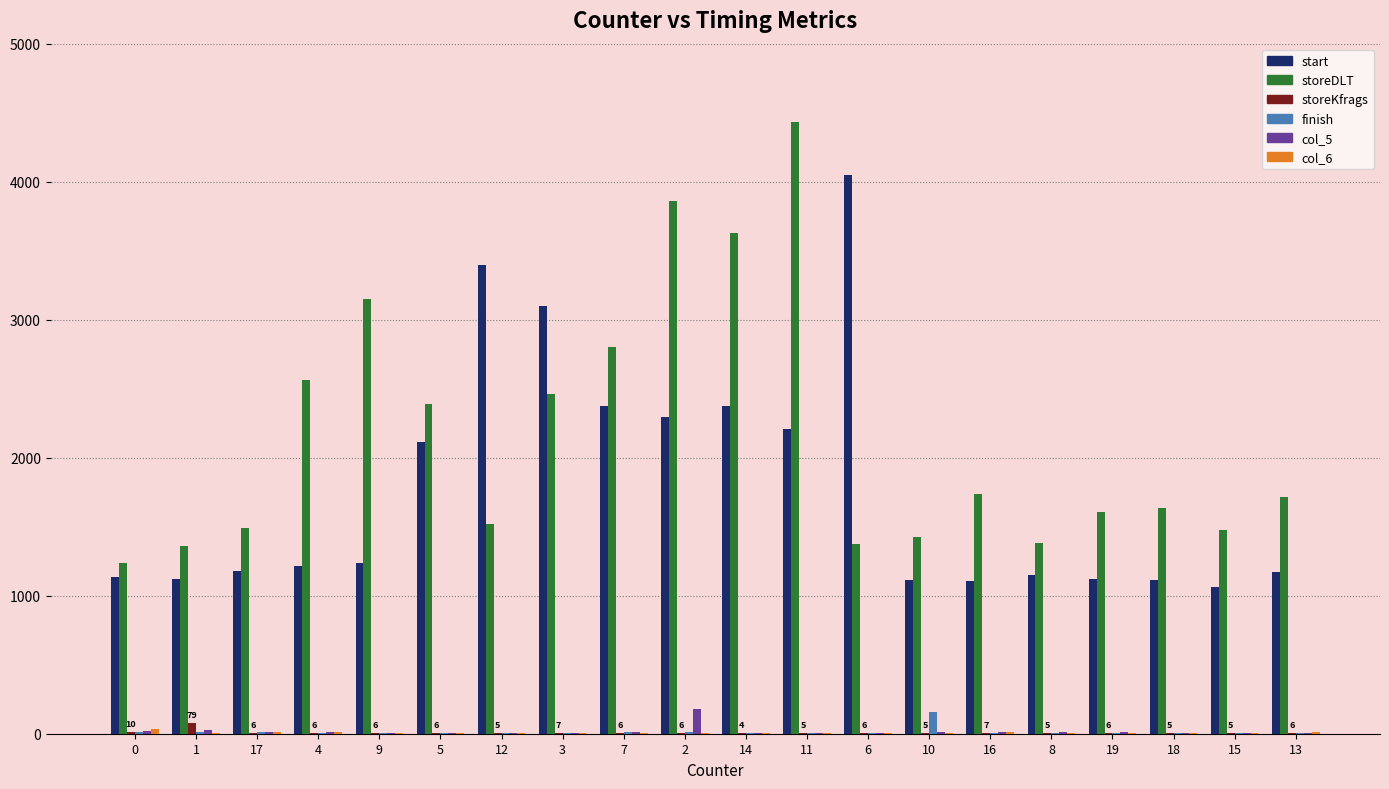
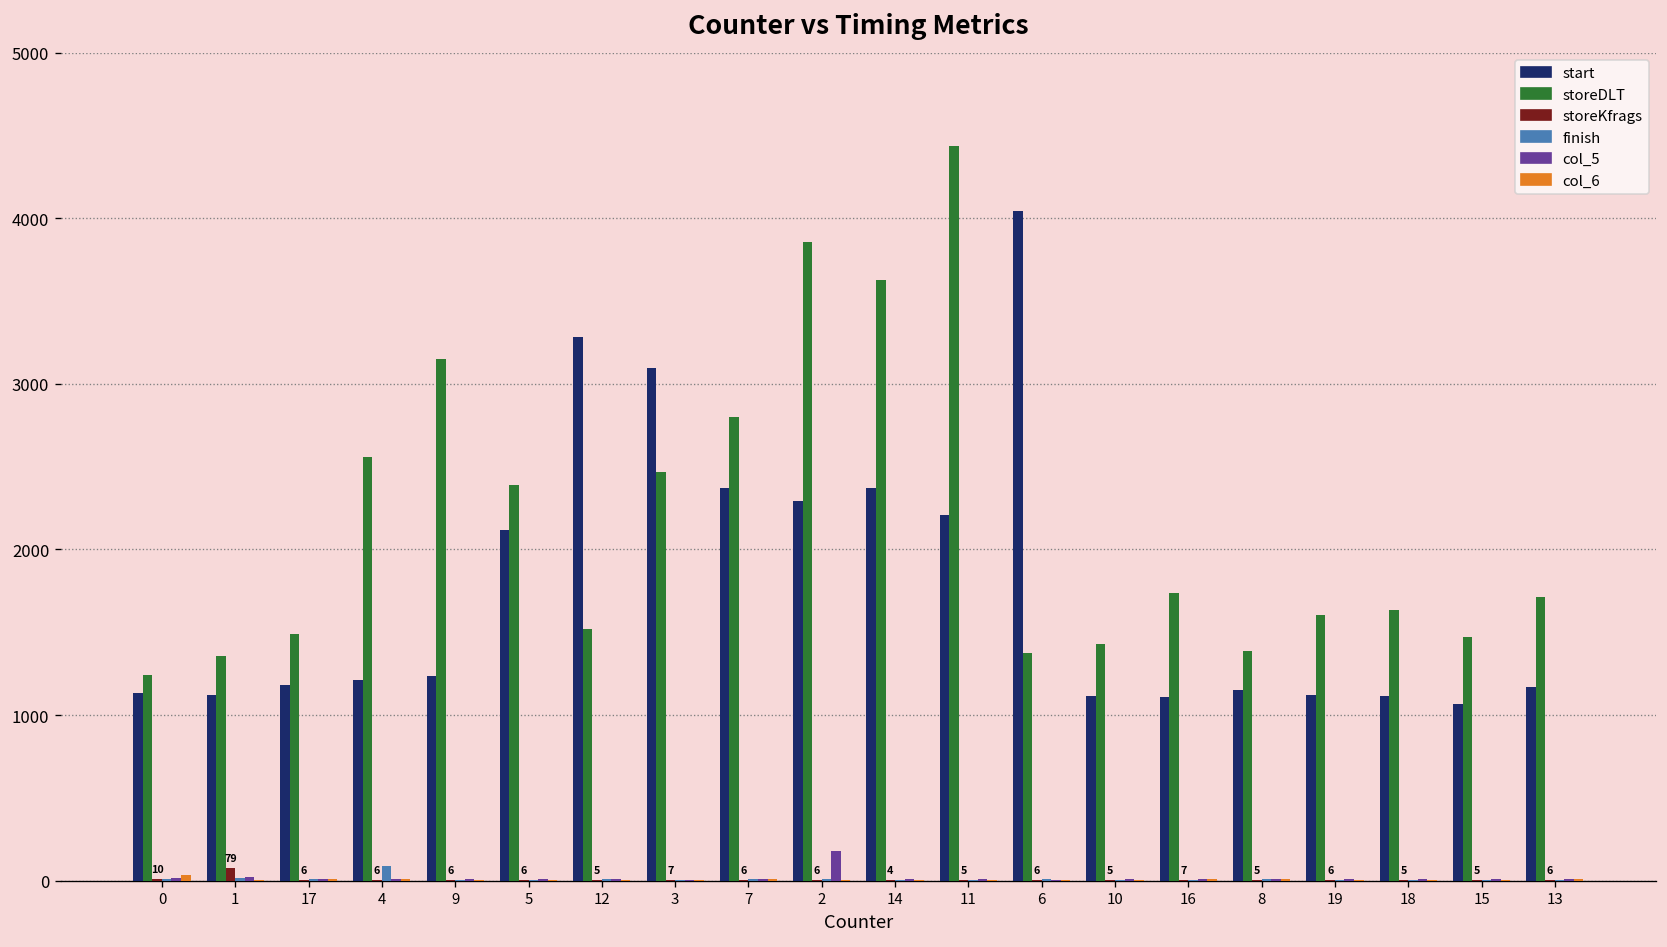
  {
    "start": {
      "0": 1140,
      "1": 1120,
      "17": 1180,
      "4": 1210,
      "9": 1230,
      "5": 2120,
-     "12": 3400,
+     "12": 3280,
      "3": 3100,
      "7": 2370,
      "2": 2290,
      "14": 2370,
      "11": 2210,
      "6": 4050,
      "10": 1120,
      "16": 1110,
      "8": 1150,
      "19": 1120,
      "18": 1120,
      "15": 1070,
      "13": 1170
    },
    "storeDLT": {
      "0": 1240,
      "1": 1360,
      "17": 1490,
      "4": 2560,
      "9": 3150,
      "5": 2390,
      "12": 1520,
      "3": 2470,
      "7": 2800,
      "2": 3860,
      "14": 3630,
      "11": 4440,
      "6": 1380,
      "10": 1430,
      "16": 1730,
      "8": 1380,
      "19": 1610,
      "18": 1630,
      "15": 1470,
      "13": 1720
    },
    "storeKfrags": {
      "0": 10,
      "1": 79,
      "17": 6,
      "4": 6,
      "9": 6,
      "5": 6,
      "12": 5,
      "3": 7,
      "7": 6,
      "2": 6,
      "14": 4,
      "11": 5,
      "6": 6,
      "10": 5,
      "16": 7,
      "8": 5,
      "19": 6,
      "18": 5,
      "15": 5,
      "13": 6
    },
    "finish": {
-     "4": 10,
-     "10": 150
+     "4": 90,
+     "10": 10
    },
    "col_5": {
      "1": 30,
      "2": 180
    },
    "col_6": {
      "0": 30
    }
  }
